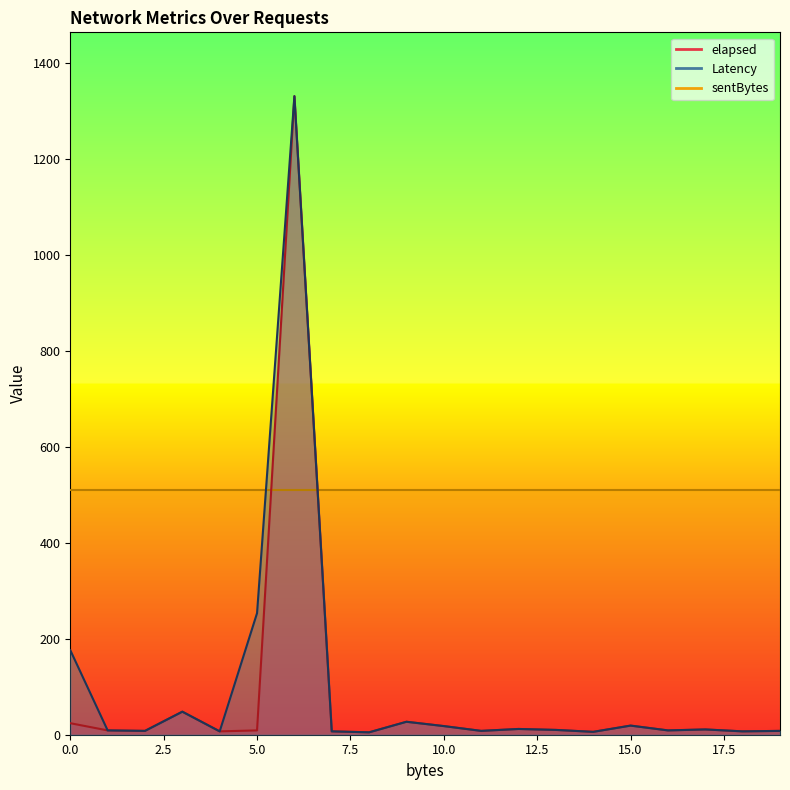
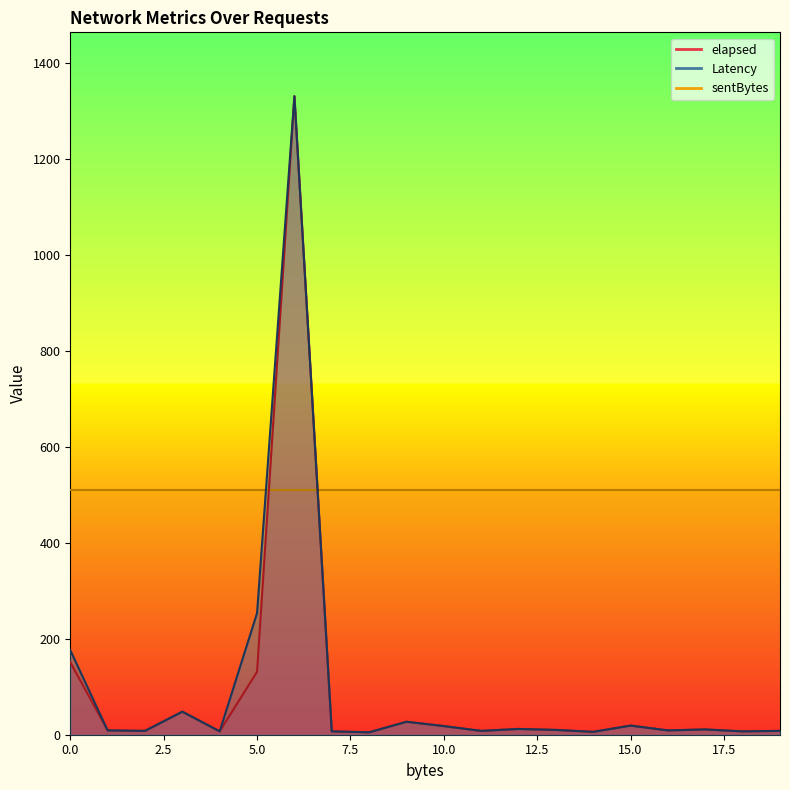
  {
    "elapsed": {
-     "0.0": 20,
-     "5.0": 10
+     "0.0": 150,
+     "5.0": 130
    },
    "Latency": {
      "0.0": 180,
      "5.0": 250
    },
    "sentBytes": {
      "0.0": 510,
      "5.0": 510,
      "10.0": 510,
      "15.0": 510
    }
  }
